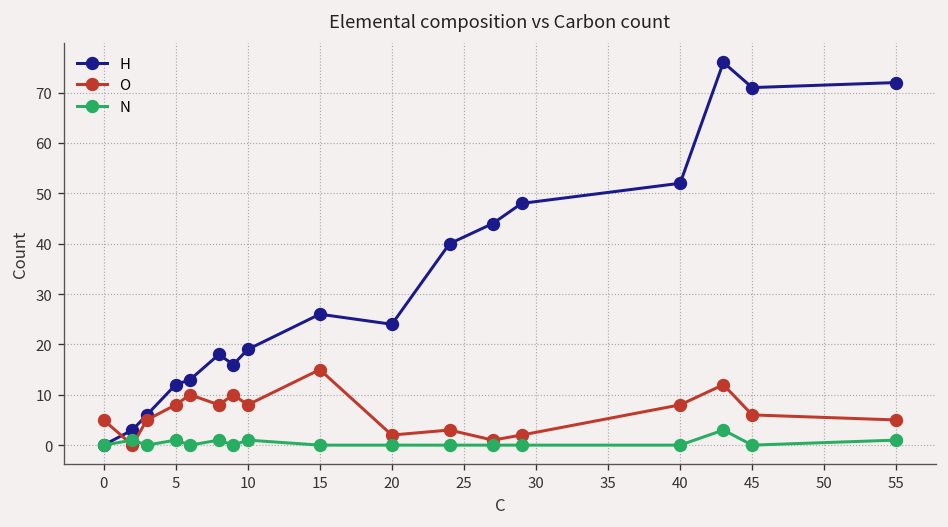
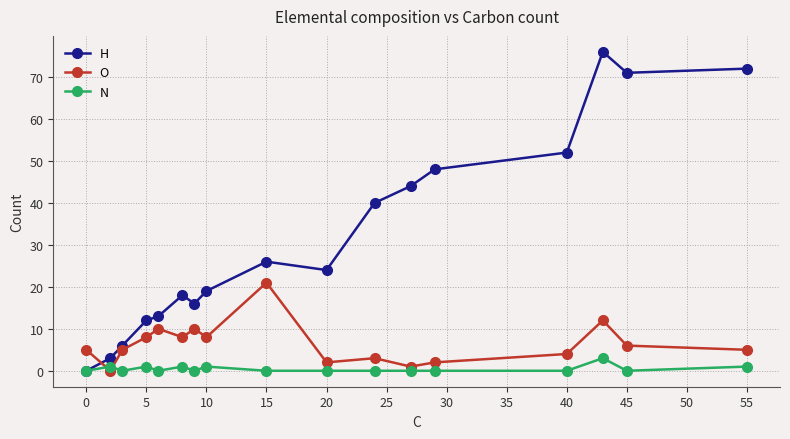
  {
    "H": {
      "5": 12,
      "10": 19,
      "15": 26,
      "20": 24,
      "40": 52,
      "45": 71,
      "55": 72
    },
    "O": {
      "0": 5,
      "5": 8,
      "10": 8,
-     "15": 15,
+     "15": 21,
      "20": 2,
-     "40": 8,
+     "40": 4,
      "45": 6,
      "55": 5
    },
    "N": {
      "5": 1,
      "10": 1,
      "15": 0,
      "20": 0,
      "40": 0,
      "45": 0,
      "55": 1
    }
  }
